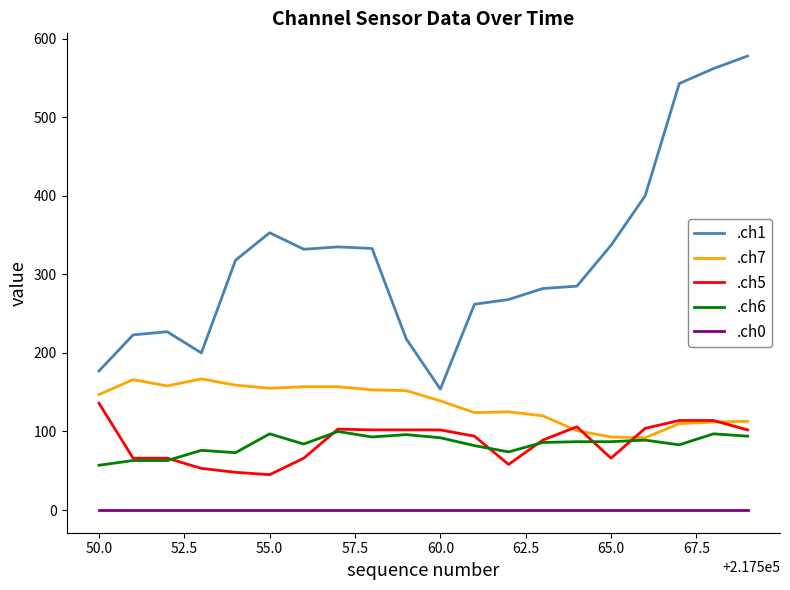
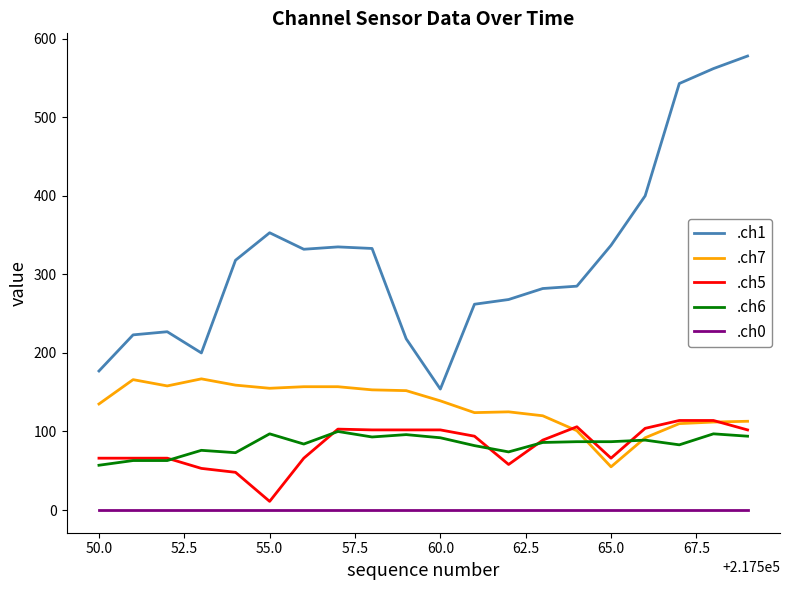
  {
    ".ch1": {
      "50.0": 180,
      "55.0": 350,
      "60.0": 150,
      "65.0": 340
    },
    ".ch7": {
-     "50.0": 150,
+     "50.0": 140,
      "55.0": 160,
      "60.0": 140,
-     "65.0": 90
+     "65.0": 60
    },
    ".ch5": {
-     "50.0": 140,
-     "55.0": 50,
+     "50.0": 70,
+     "55.0": 10,
      "60.0": 100,
      "65.0": 70
    },
    ".ch6": {
      "50.0": 60,
      "55.0": 100,
      "60.0": 90,
      "65.0": 90
    },
    ".ch0": {
      "50.0": 0,
      "55.0": 0,
      "60.0": 0,
      "65.0": 0
    }
  }
